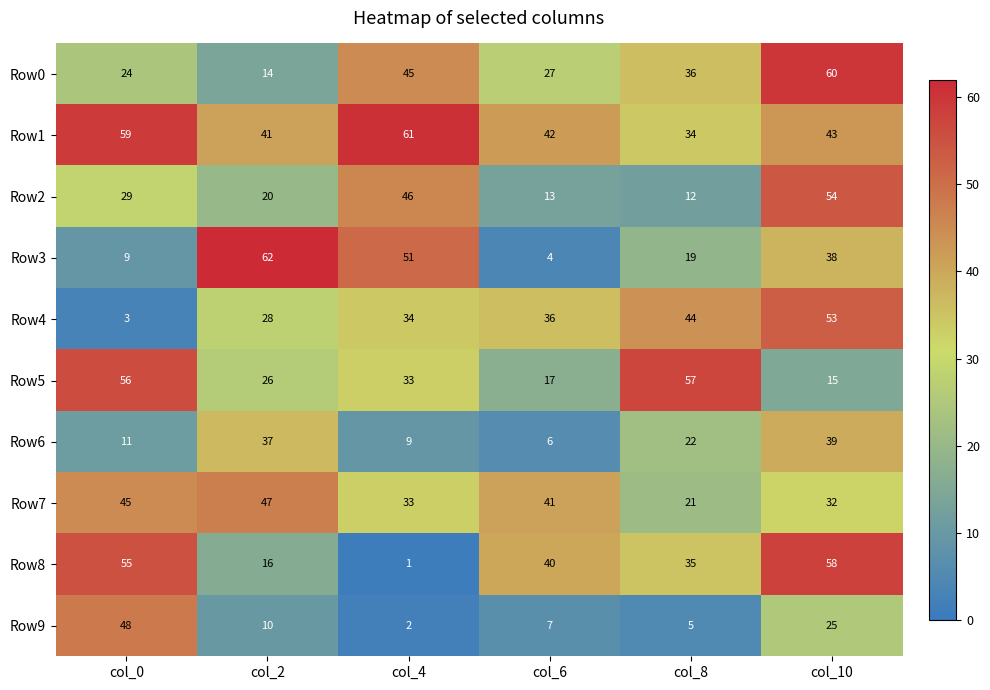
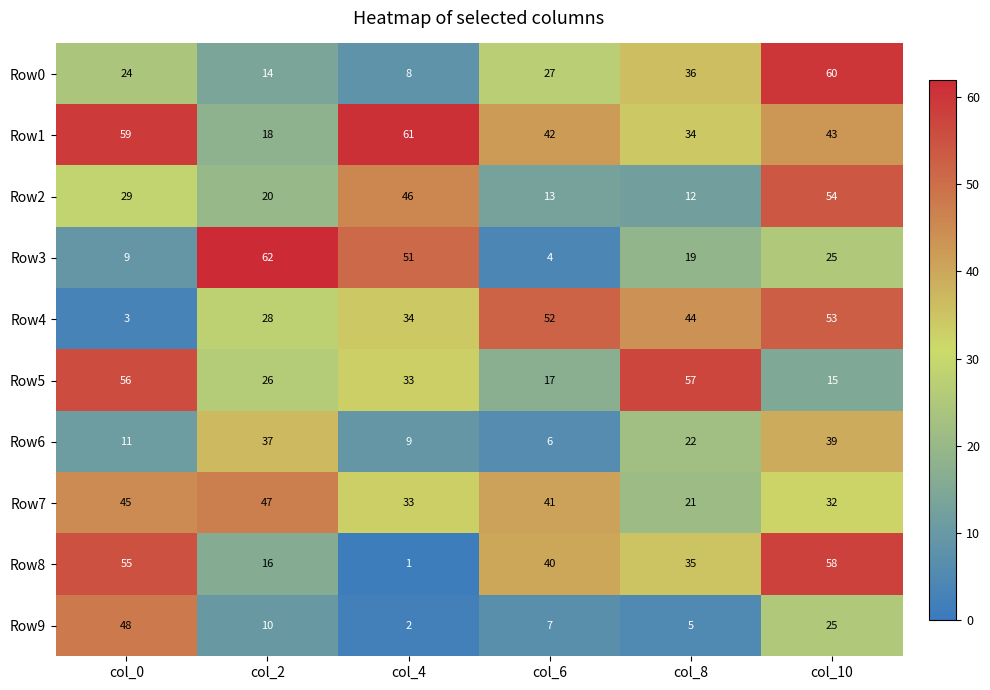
  {
    "Row0": {
      "col_0": 24,
      "col_2": 14,
-     "col_4": 45,
+     "col_4": 8,
      "col_6": 27,
      "col_8": 36,
      "col_10": 60
    },
    "Row1": {
      "col_0": 59,
-     "col_2": 41,
+     "col_2": 18,
      "col_4": 61,
      "col_6": 42,
      "col_8": 34,
      "col_10": 43
    },
    "Row2": {
      "col_0": 29,
      "col_2": 20,
      "col_4": 46,
      "col_6": 13,
      "col_8": 12,
      "col_10": 54
    },
    "Row3": {
      "col_0": 9,
      "col_2": 62,
      "col_4": 51,
      "col_6": 4,
      "col_8": 19,
-     "col_10": 38
+     "col_10": 25
    },
    "Row4": {
      "col_0": 3,
      "col_2": 28,
      "col_4": 34,
-     "col_6": 36,
+     "col_6": 52,
      "col_8": 44,
      "col_10": 53
    },
    "Row5": {
      "col_0": 56,
      "col_2": 26,
      "col_4": 33,
      "col_6": 17,
      "col_8": 57,
      "col_10": 15
    },
    "Row6": {
      "col_0": 11,
      "col_2": 37,
      "col_4": 9,
      "col_6": 6,
      "col_8": 22,
      "col_10": 39
    },
    "Row7": {
      "col_0": 45,
      "col_2": 47,
      "col_4": 33,
      "col_6": 41,
      "col_8": 21,
      "col_10": 32
    },
    "Row8": {
      "col_0": 55,
      "col_2": 16,
      "col_4": 1,
      "col_6": 40,
      "col_8": 35,
      "col_10": 58
    },
    "Row9": {
      "col_0": 48,
      "col_2": 10,
      "col_4": 2,
      "col_6": 7,
      "col_8": 5,
      "col_10": 25
    }
  }
